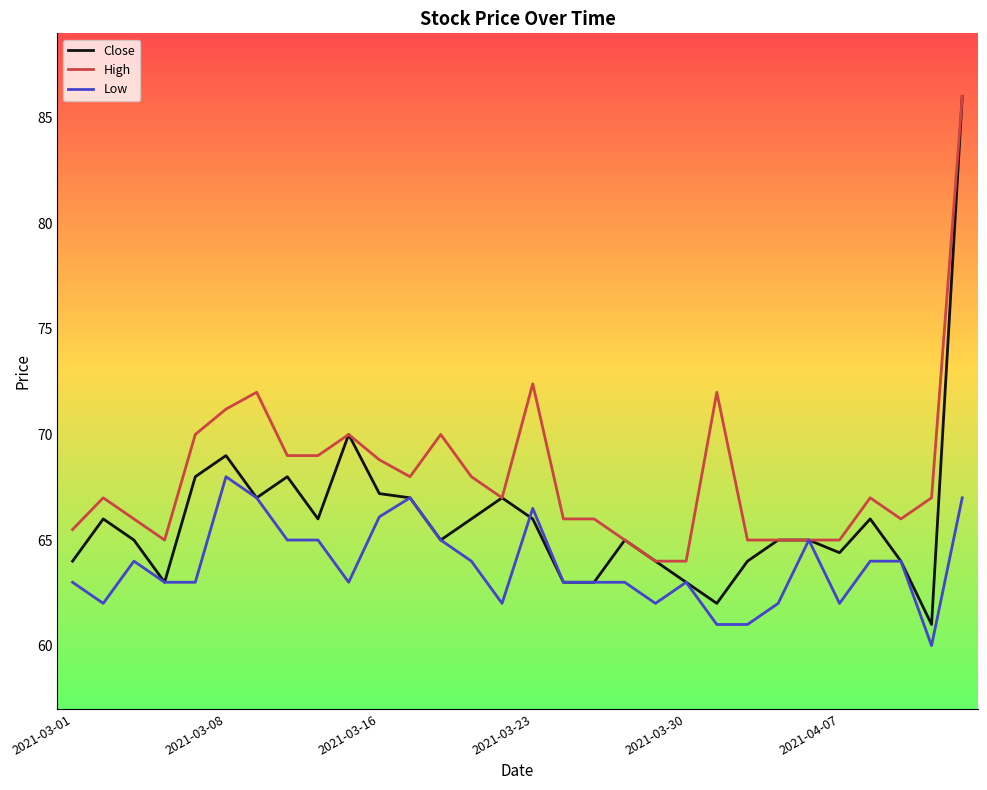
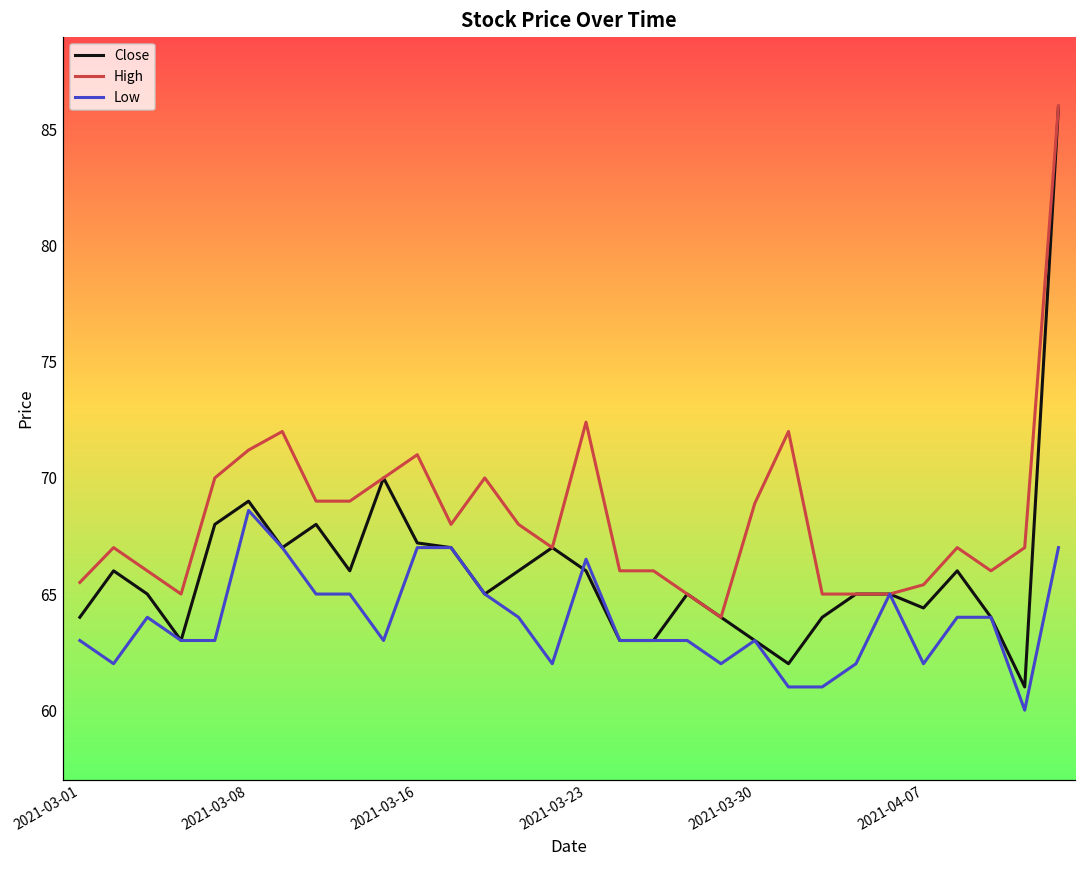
  {
    "Close": {
      "2021-03-01": 64.0,
      "2021-03-08": 69.0,
      "2021-03-16": 67.2,
      "2021-03-23": 66.0,
      "2021-04-07": 64.4
    },
    "High": {
      "2021-03-01": 65.5,
      "2021-03-08": 71.2,
-     "2021-03-16": 68.8,
+     "2021-03-16": 71.0,
      "2021-03-23": 72.4,
-     "2021-03-30": 64.0,
-     "2021-04-07": 65.0
+     "2021-03-30": 68.9,
+     "2021-04-07": 65.4
    },
    "Low": {
      "2021-03-01": 63.0,
-     "2021-03-08": 68.0,
-     "2021-03-16": 66.1,
+     "2021-03-08": 68.6,
+     "2021-03-16": 67.0,
      "2021-03-23": 66.5,
      "2021-04-07": 62.0
    }
  }
